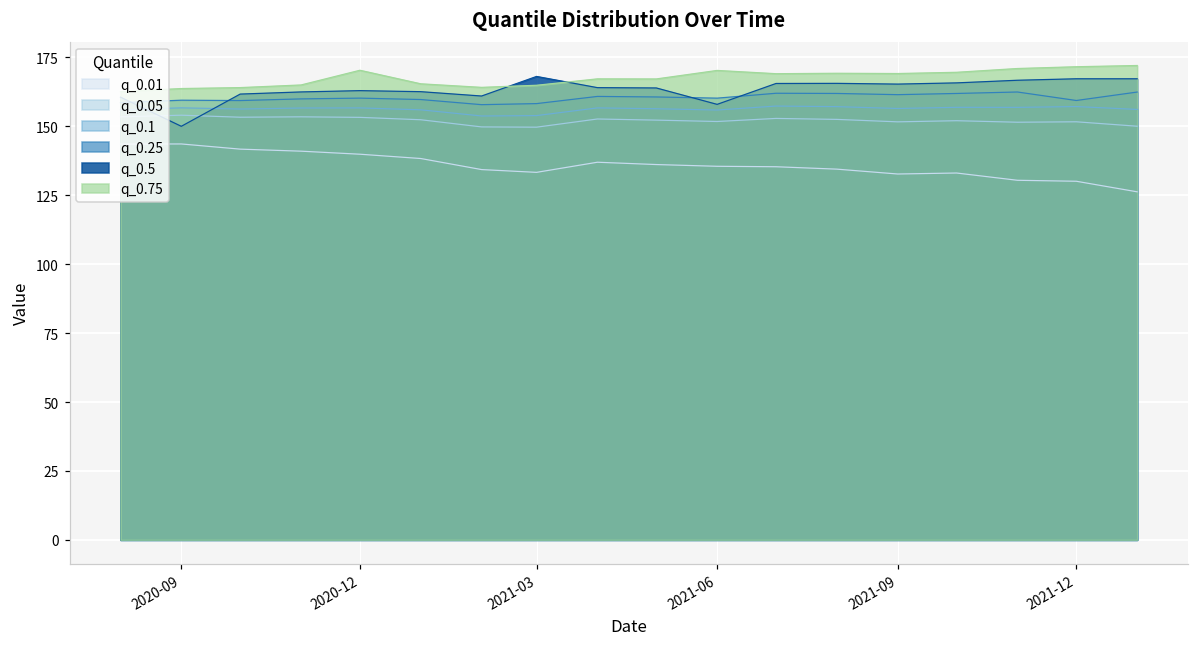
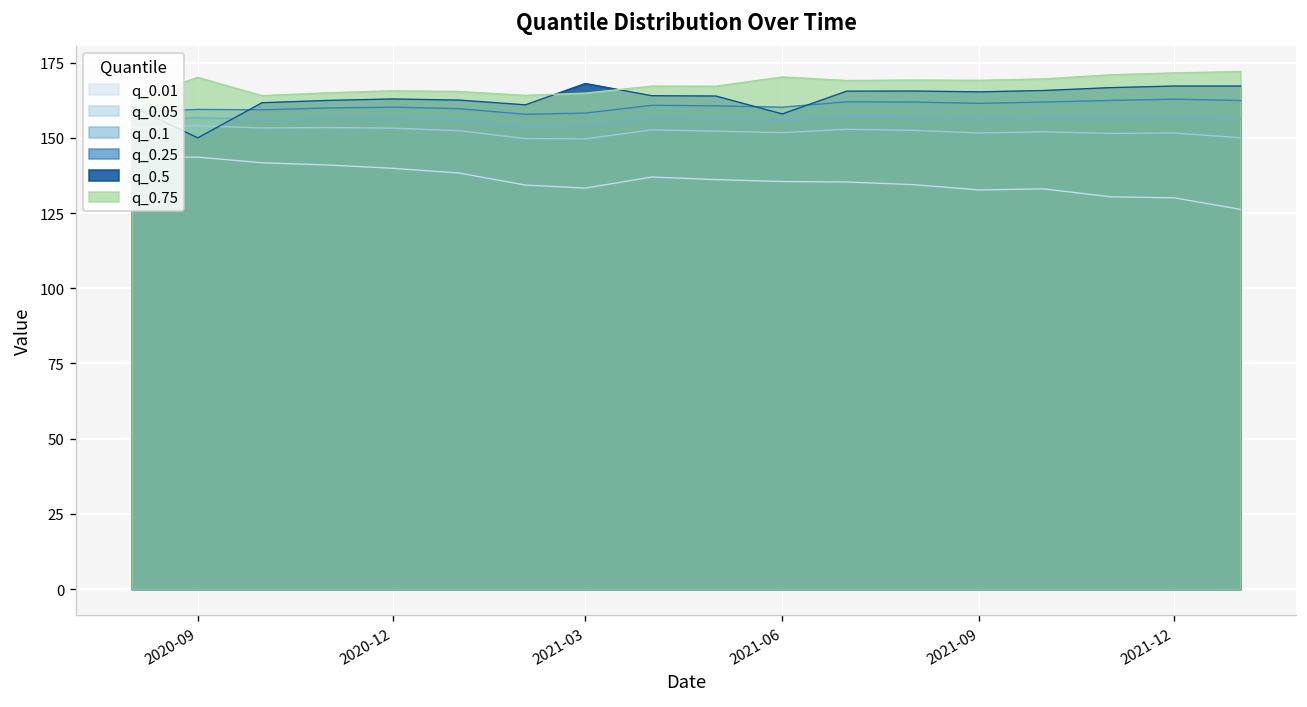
  {
    "q_0.25": {
      "2020-09": 159,
      "2020-12": 160,
      "2021-03": 158,
      "2021-06": 160,
      "2021-09": 161,
-     "2021-12": 159
+     "2021-12": 163
    },
    "q_0.5": {
      "2020-09": 150,
      "2020-12": 163,
      "2021-03": 168,
      "2021-06": 158,
      "2021-09": 165,
      "2021-12": 167
    },
    "q_0.75": {
-     "2020-09": 164,
-     "2020-12": 170,
+     "2020-09": 170,
+     "2020-12": 166,
      "2021-03": 165,
      "2021-06": 170,
      "2021-09": 169,
      "2021-12": 172
    }
  }
